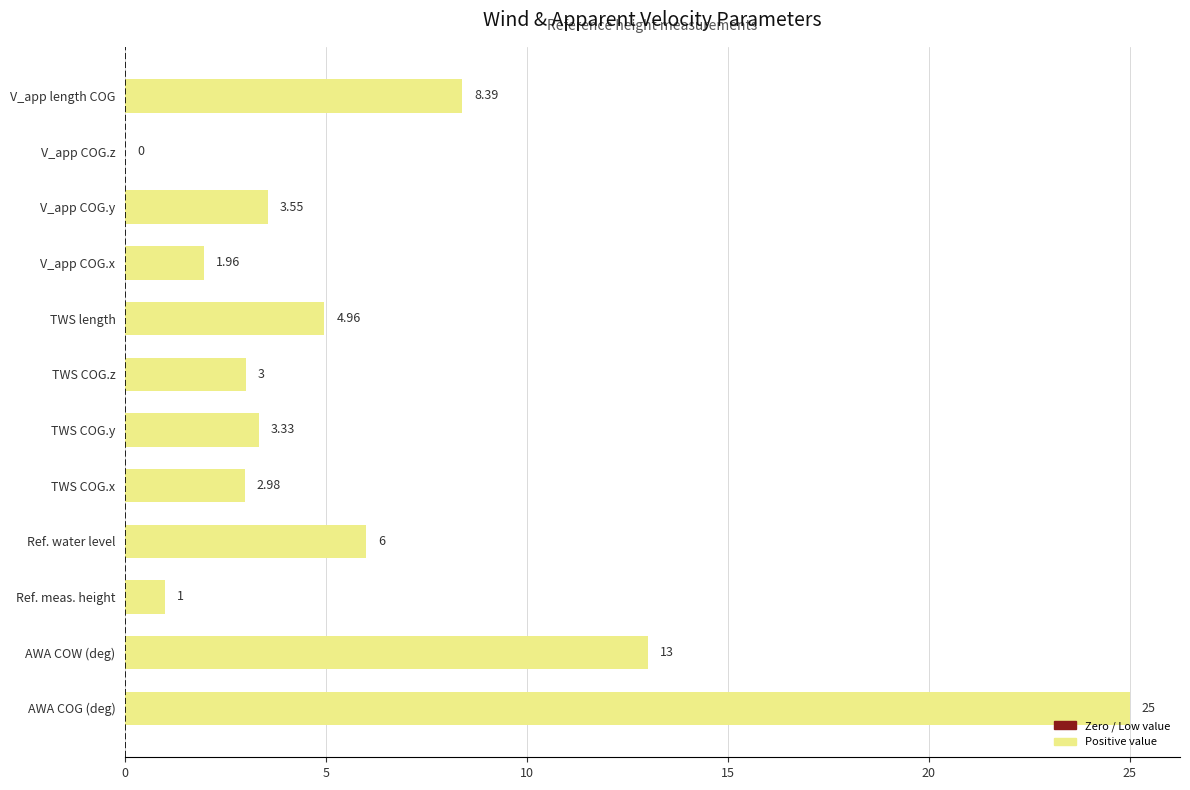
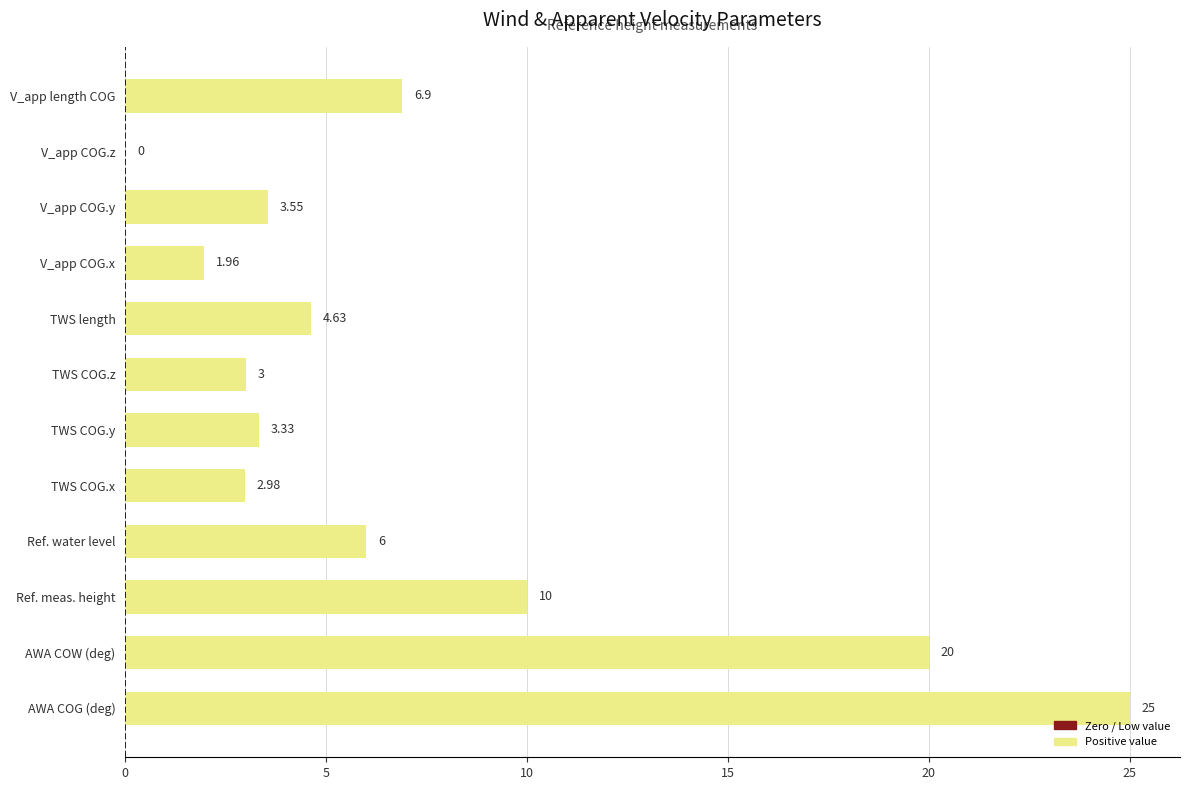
  {
-   "V_app length COG": 8.39,
+   "V_app length COG": 6.9,
    "V_app COG.z": 0,
    "V_app COG.y": 3.55,
    "V_app COG.x": 1.96,
-   "TWS length": 4.96,
+   "TWS length": 4.63,
    "TWS COG.z": 3,
    "TWS COG.y": 3.33,
    "TWS COG.x": 2.98,
    "Ref. water level": 6,
-   "Ref. meas. height": 1,
-   "AWA COW (deg)": 13,
+   "Ref. meas. height": 10,
+   "AWA COW (deg)": 20,
    "AWA COG (deg)": 25
  }
